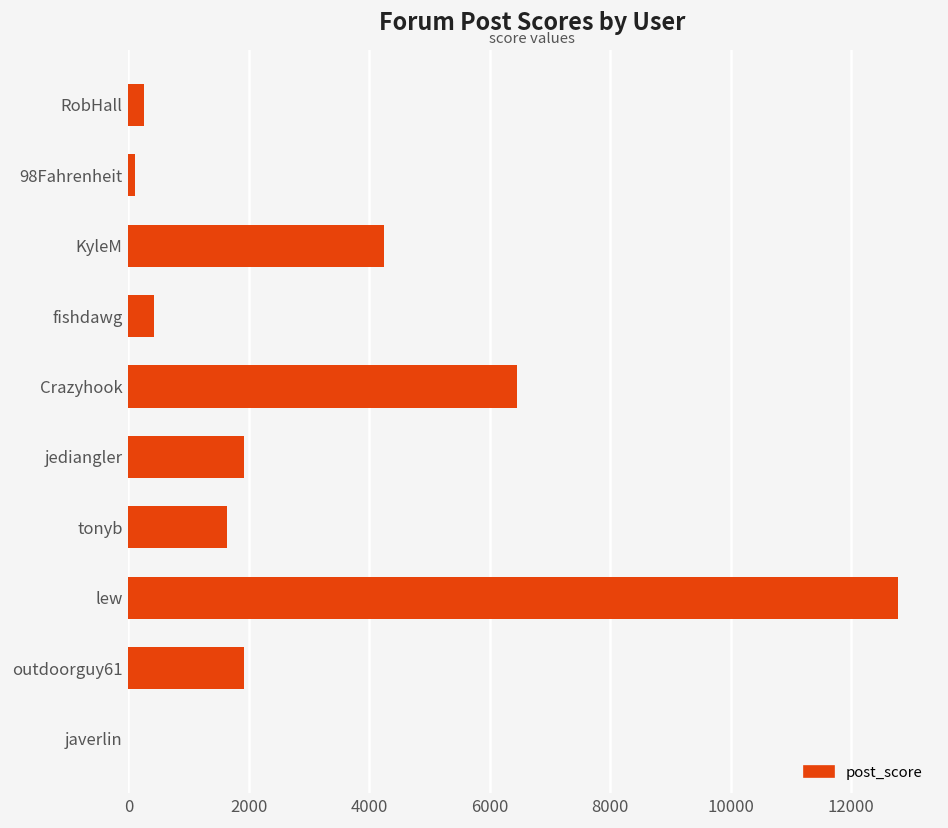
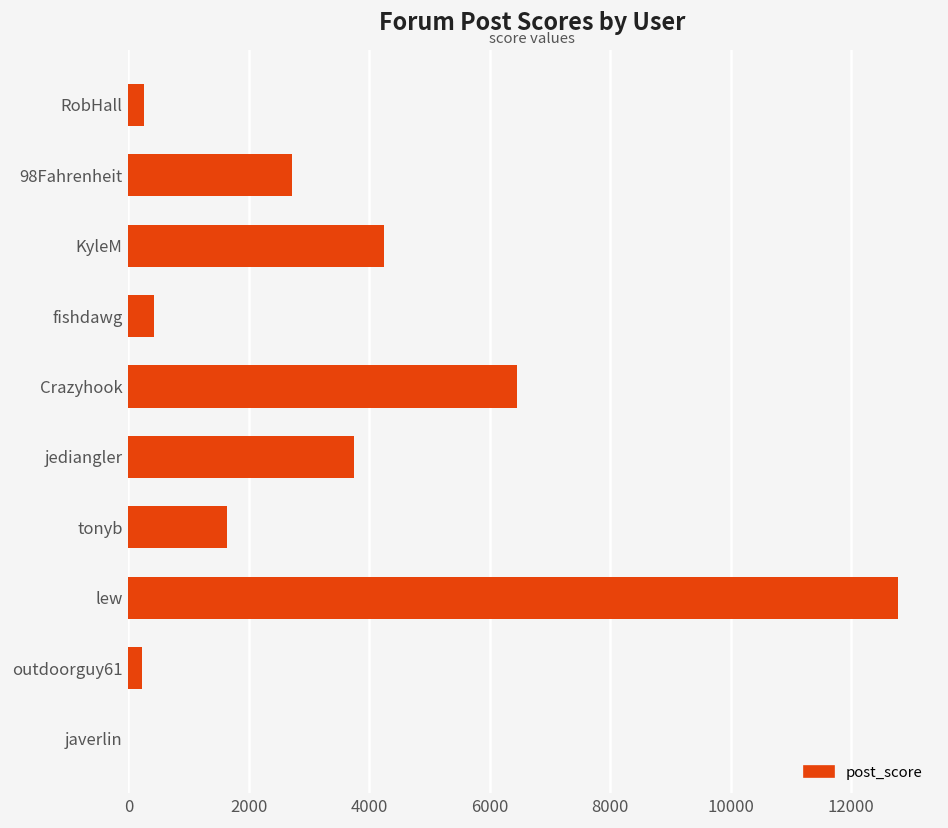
  {
    "RobHall": 300,
-   "98Fahrenheit": 100,
+   "98Fahrenheit": 2700,
    "KyleM": 4200,
    "fishdawg": 400,
    "Crazyhook": 6500,
-   "jediangler": 1900,
+   "jediangler": 3700,
    "tonyb": 1600,
    "lew": 12800,
-   "outdoorguy61": 1900
+   "outdoorguy61": 200
  }
